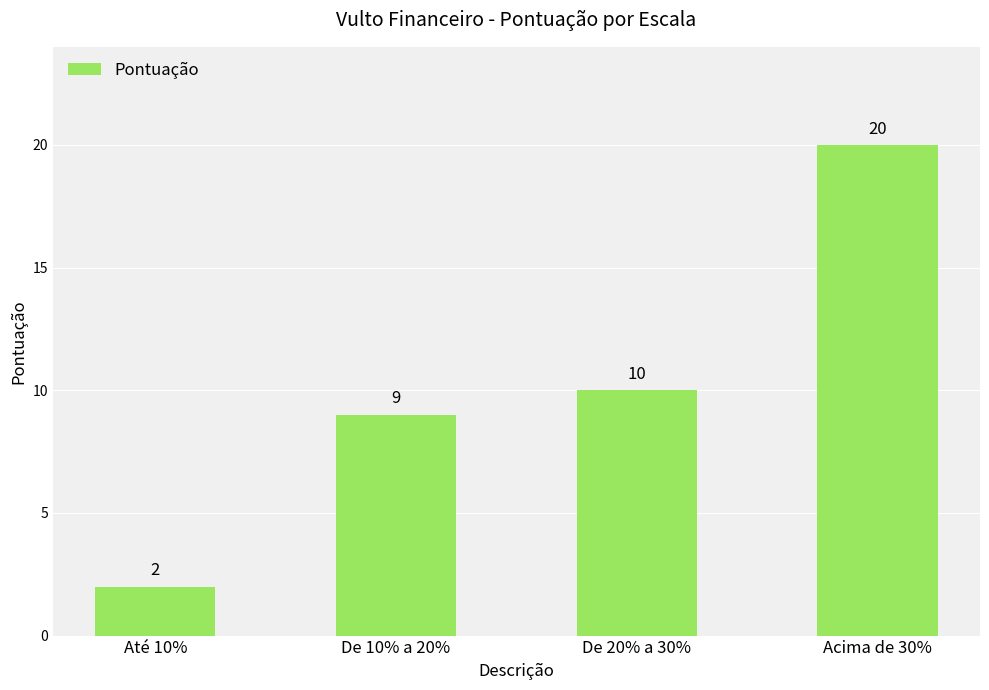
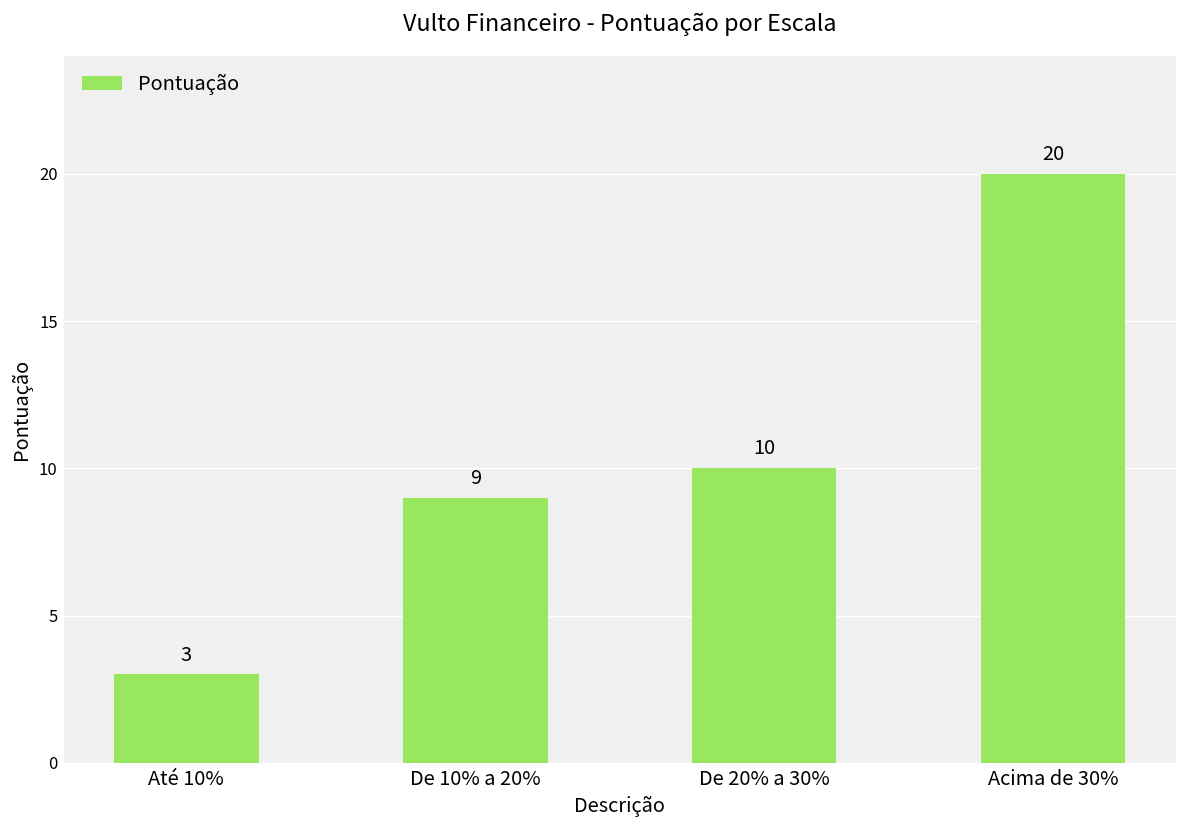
  {
-   "Até 10%": 2,
+   "Até 10%": 3,
    "De 10% a 20%": 9,
    "De 20% a 30%": 10,
    "Acima de 30%": 20
  }
